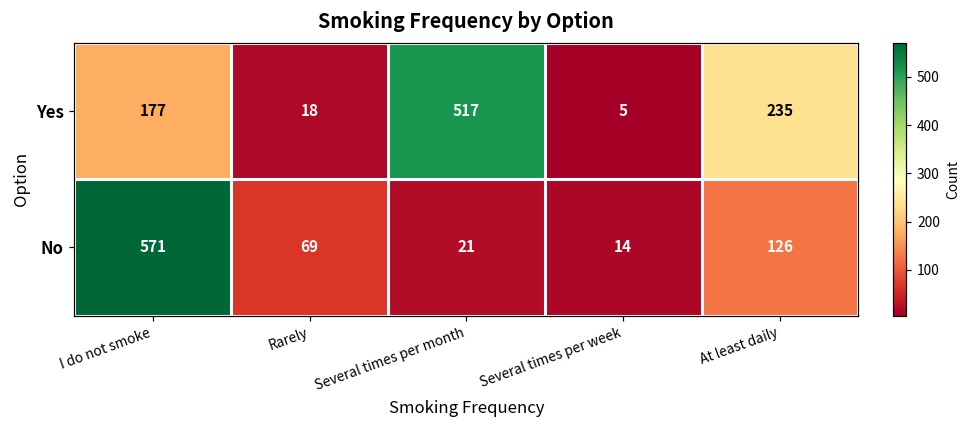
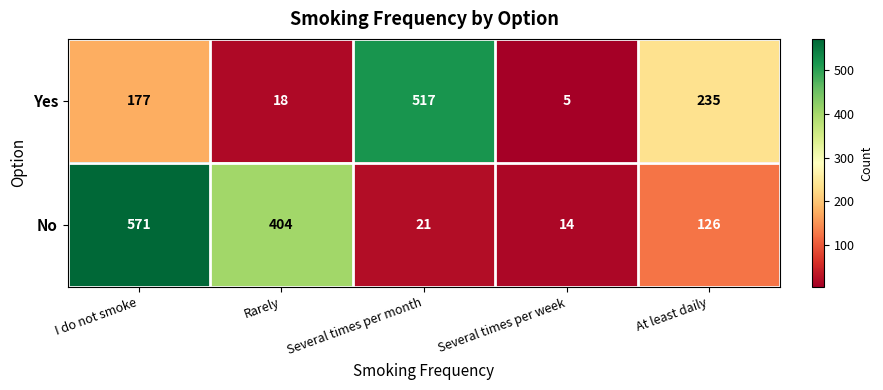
  {
    "Yes": {
      "I do not smoke": 177,
      "Rarely": 18,
      "Several times per month": 517,
      "Several times per week": 5,
      "At least daily": 235
    },
    "No": {
      "I do not smoke": 571,
-     "Rarely": 69,
+     "Rarely": 404,
      "Several times per month": 21,
      "Several times per week": 14,
      "At least daily": 126
    }
  }
